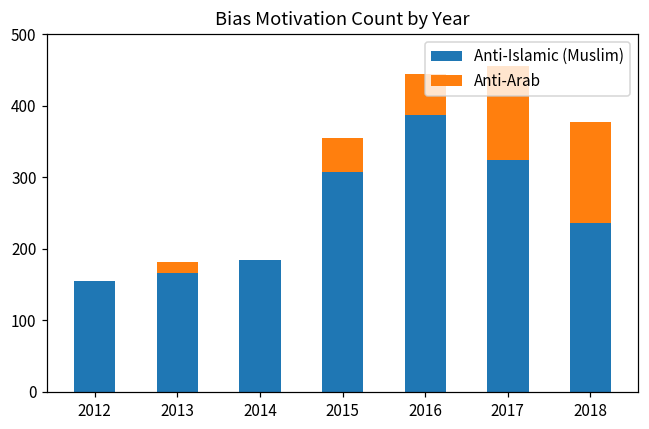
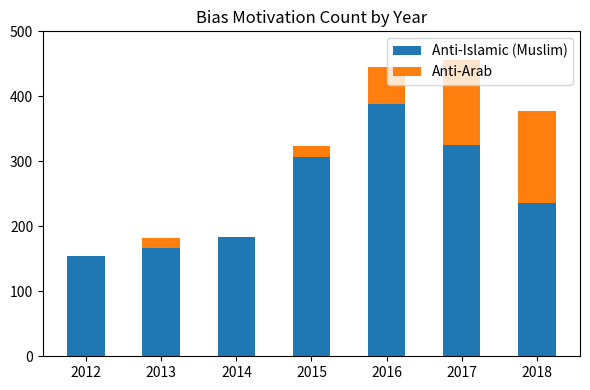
  {
    "Anti-Islamic (Muslim)": {
      "2012": 160,
      "2013": 170,
      "2014": 180,
      "2015": 310,
      "2016": 390,
      "2017": 330,
      "2018": 240
    },
    "Anti-Arab": {
      "2012": 0,
      "2013": 20,
      "2014": 0,
-     "2015": 50,
+     "2015": 20,
      "2016": 60,
      "2018": 140
    }
  }
